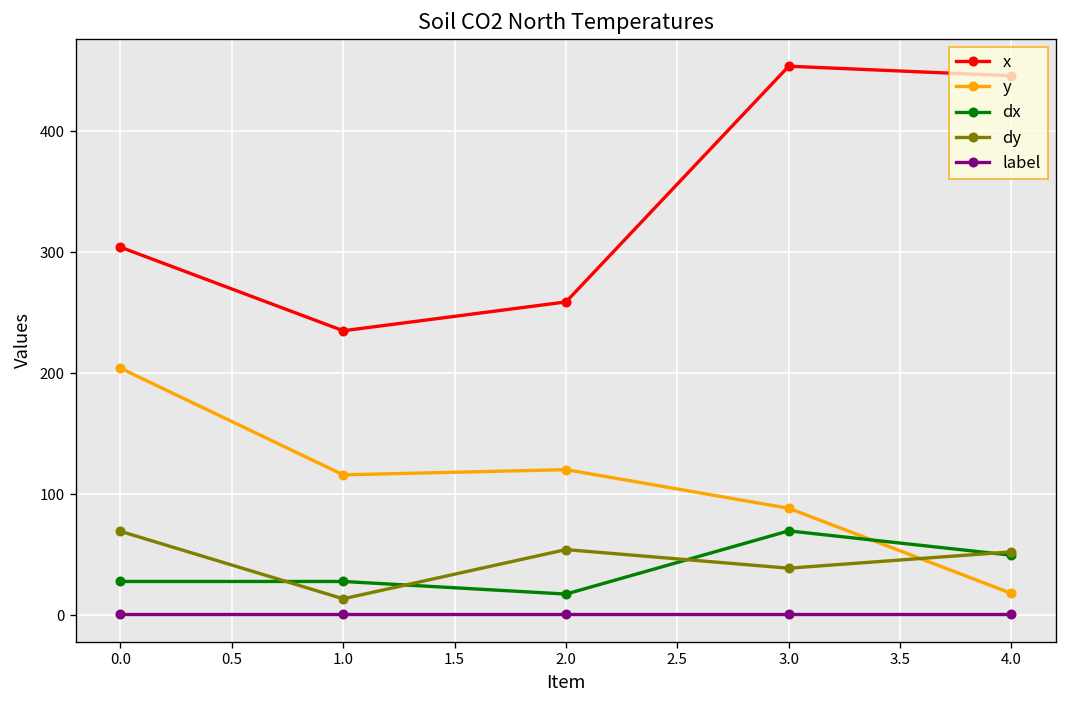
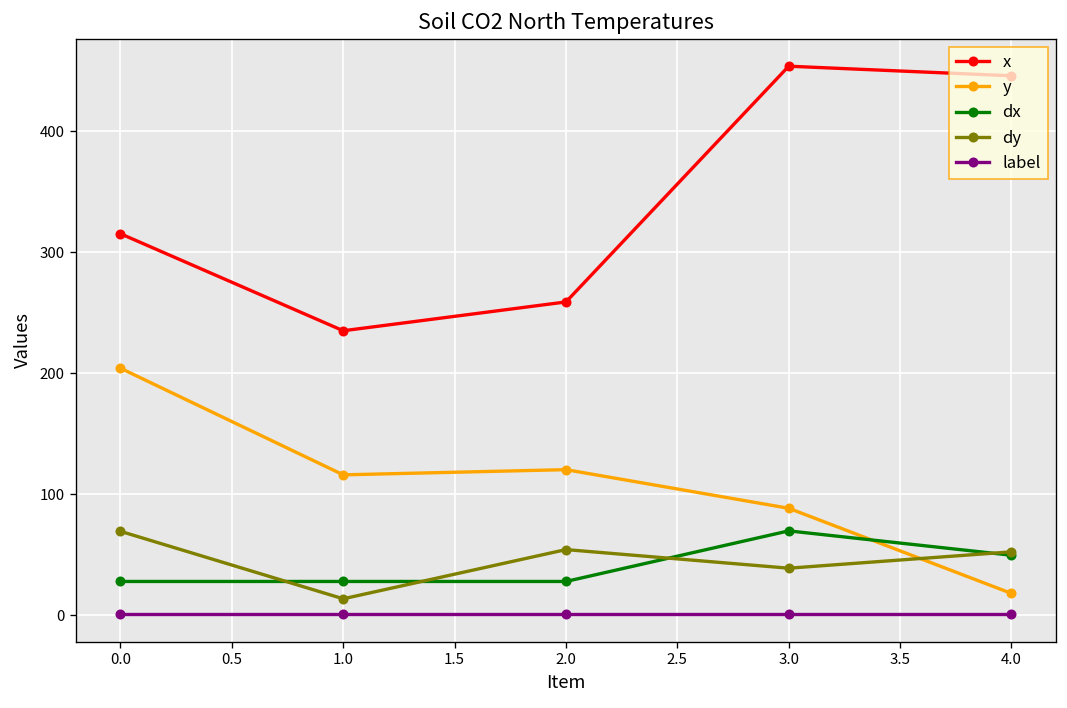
  {
    "x": {
-     "0.0": 304,
+     "0.0": 315,
      "1.0": 235,
      "2.0": 259,
      "3.0": 454
    },
    "y": {
      "0.0": 204,
      "1.0": 116,
      "2.0": 120,
      "3.0": 89,
      "4.0": 18
    },
    "dx": {
      "0.0": 28,
      "1.0": 28,
-     "2.0": 18,
+     "2.0": 28,
      "3.0": 70,
      "4.0": 50
    },
    "dy": {
      "0.0": 70,
      "1.0": 14,
      "2.0": 54,
      "3.0": 39,
      "4.0": 53
    },
    "label": {
      "0.0": 1,
      "1.0": 1,
      "2.0": 1,
      "3.0": 1,
      "4.0": 1
    }
  }
